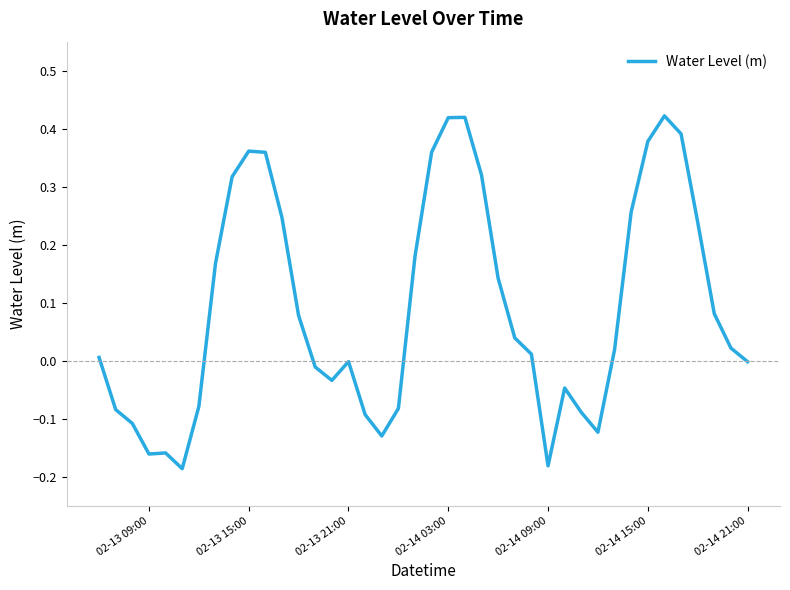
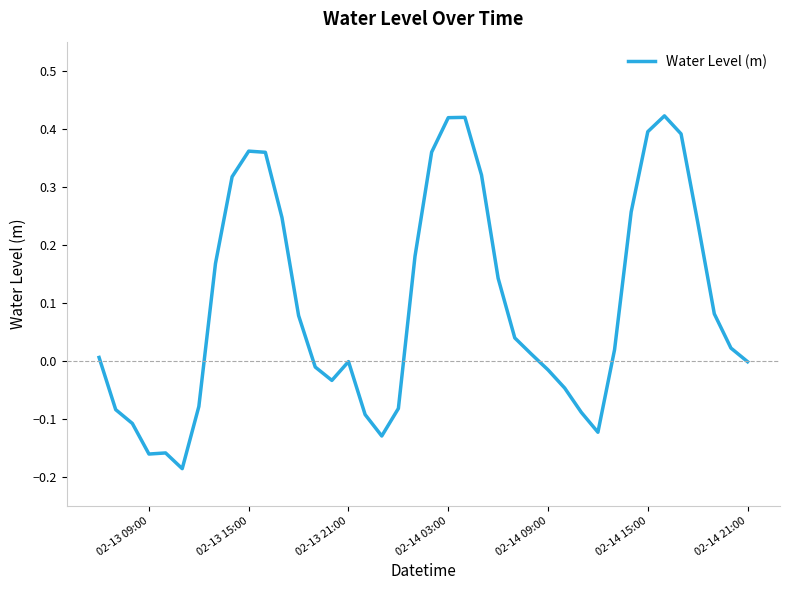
  {
    "02-13 09:00": -0.16,
    "02-13 15:00": 0.36,
    "02-13 21:00": 0.00,
    "02-14 03:00": 0.42,
-   "02-14 09:00": -0.18,
-   "02-14 15:00": 0.38,
+   "02-14 09:00": -0.02,
+   "02-14 15:00": 0.39,
    "02-14 21:00": 0.00
  }
